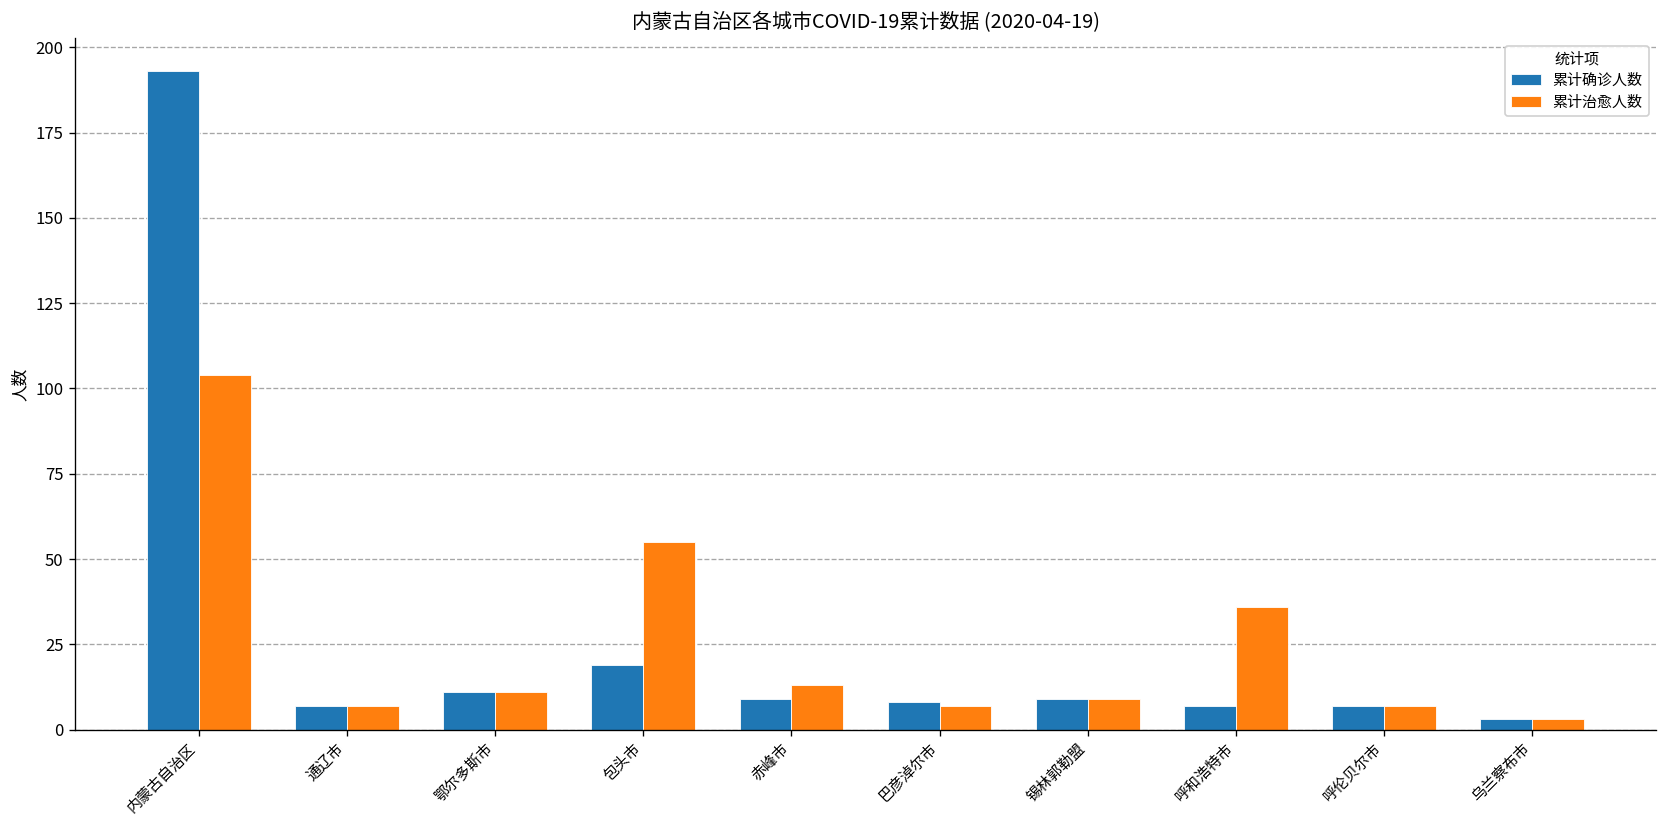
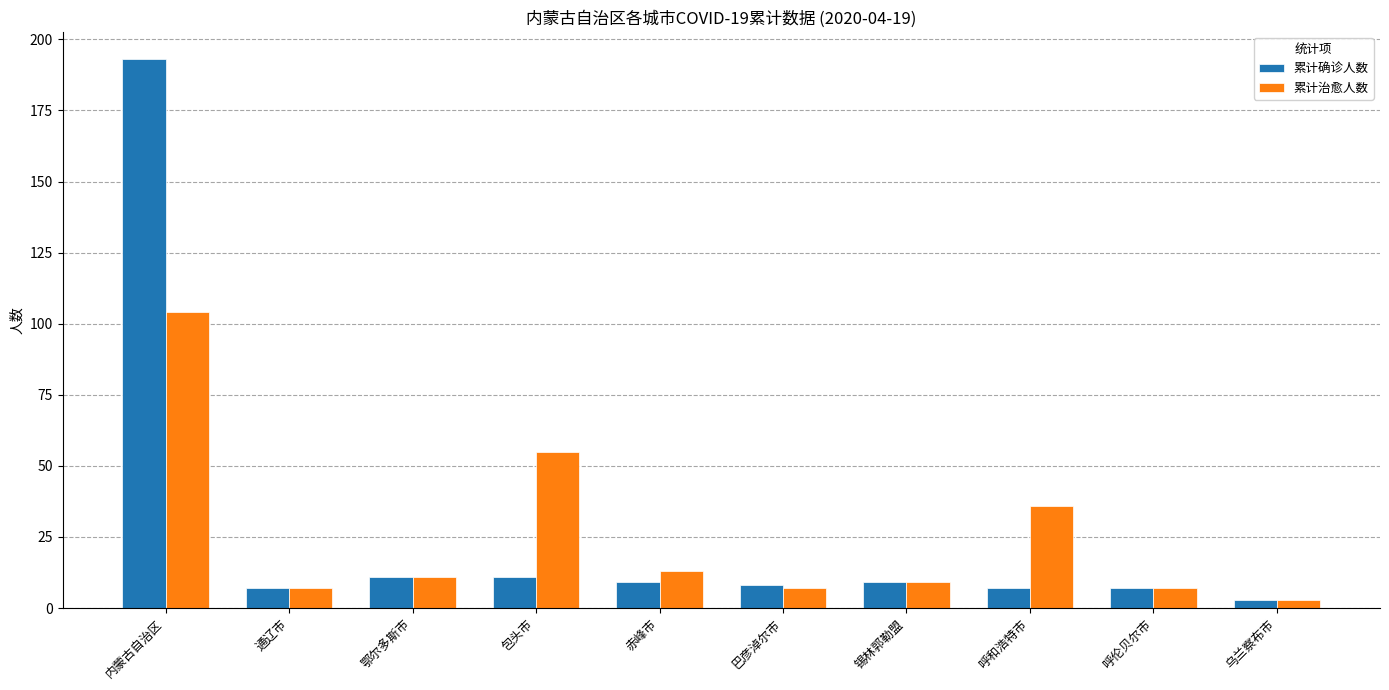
  {
    "累计确诊人数": {
      "内蒙古自治区": 193,
      "通辽市": 7,
      "鄂尔多斯市": 11,
-     "包头市": 19,
+     "包头市": 11,
      "赤峰市": 9,
      "巴彦淖尔市": 8,
      "锡林郭勒盟": 9,
      "呼和浩特市": 7,
      "呼伦贝尔市": 7,
      "乌兰察布市": 3
    },
    "累计治愈人数": {
      "内蒙古自治区": 104,
      "通辽市": 7,
      "鄂尔多斯市": 11,
      "包头市": 55,
      "赤峰市": 13,
      "巴彦淖尔市": 7,
      "锡林郭勒盟": 9,
      "呼和浩特市": 36,
      "呼伦贝尔市": 7,
      "乌兰察布市": 3
    }
  }
